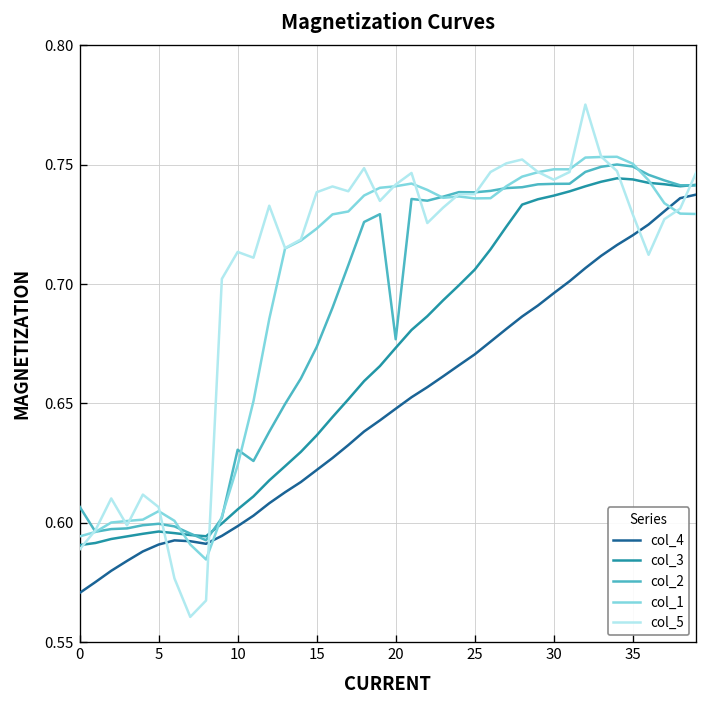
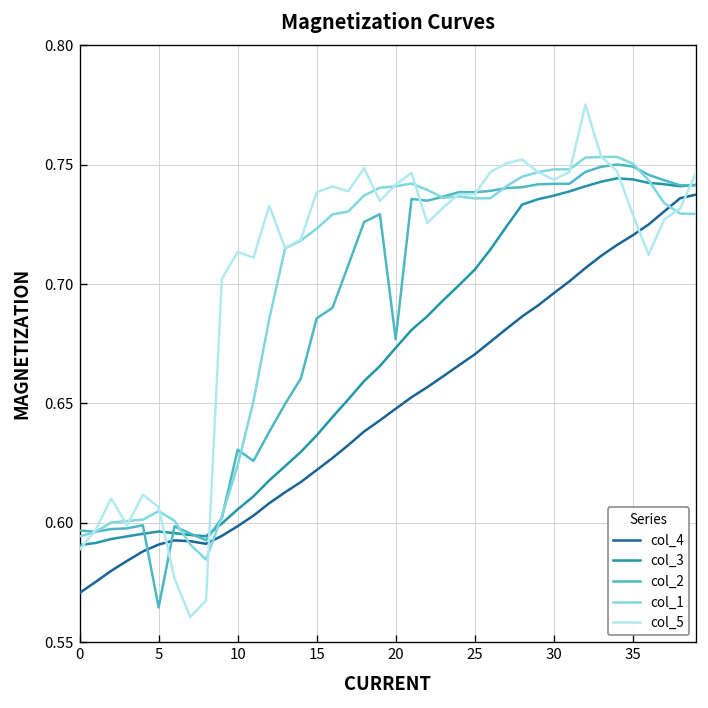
  {
    "col_2": {
-     "0": 0.607,
-     "5": 0.600,
+     "0": 0.597,
+     "5": 0.565,
      "10": 0.631,
-     "15": 0.674,
+     "15": 0.686,
      "20": 0.677,
      "30": 0.742
    }
  }
